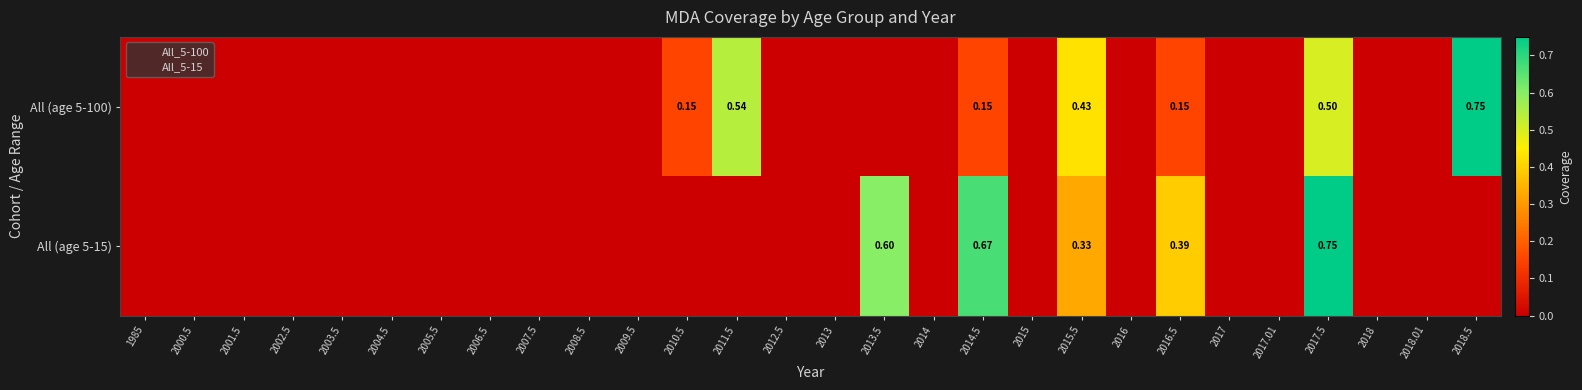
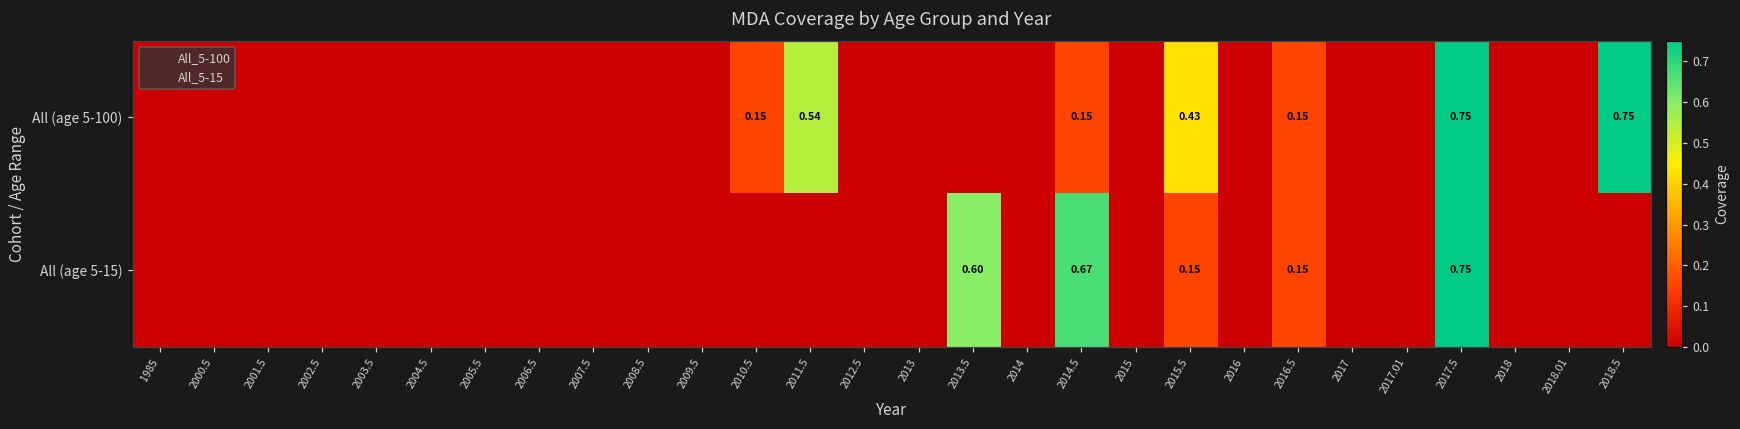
  {
    "All (age 5-100)": {
      "2010.5": 0.15,
      "2011.5": 0.54,
      "2014.5": 0.15,
      "2015.5": 0.43,
      "2016.5": 0.15,
-     "2017.5": 0.50,
+     "2017.5": 0.75,
      "2018.5": 0.75
    },
    "All (age 5-15)": {
      "2013.5": 0.60,
      "2014.5": 0.67,
-     "2015.5": 0.33,
-     "2016.5": 0.39,
+     "2015.5": 0.15,
+     "2016.5": 0.15,
      "2017.5": 0.75
    }
  }
